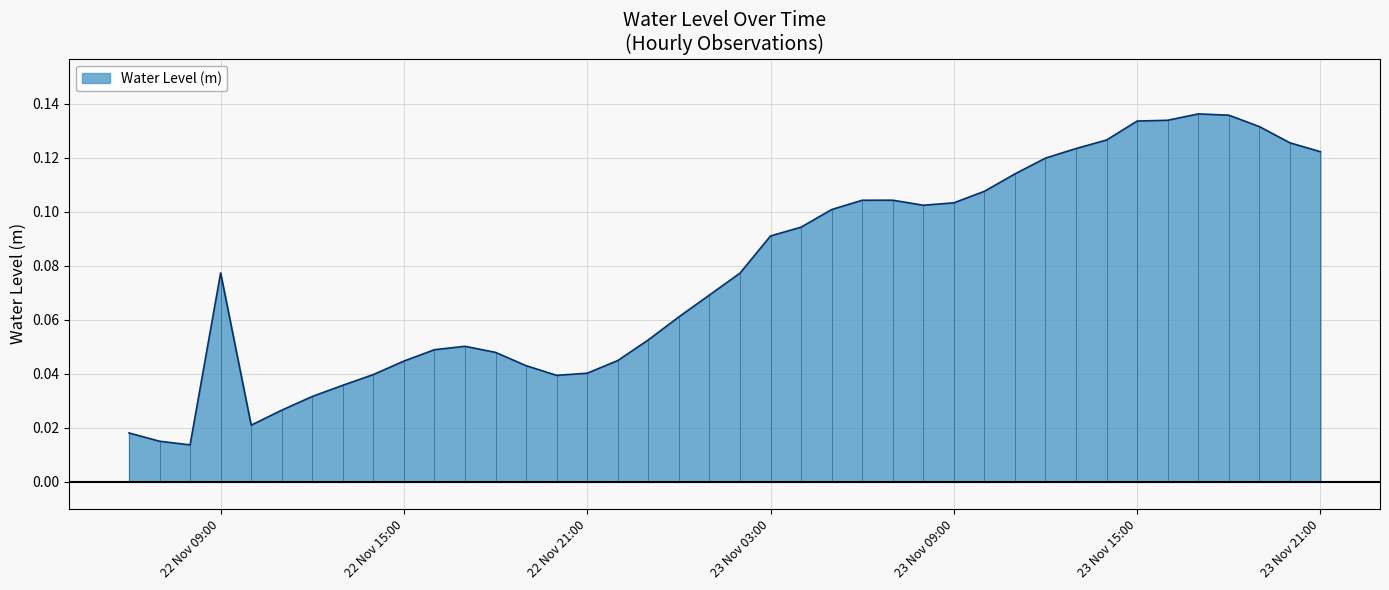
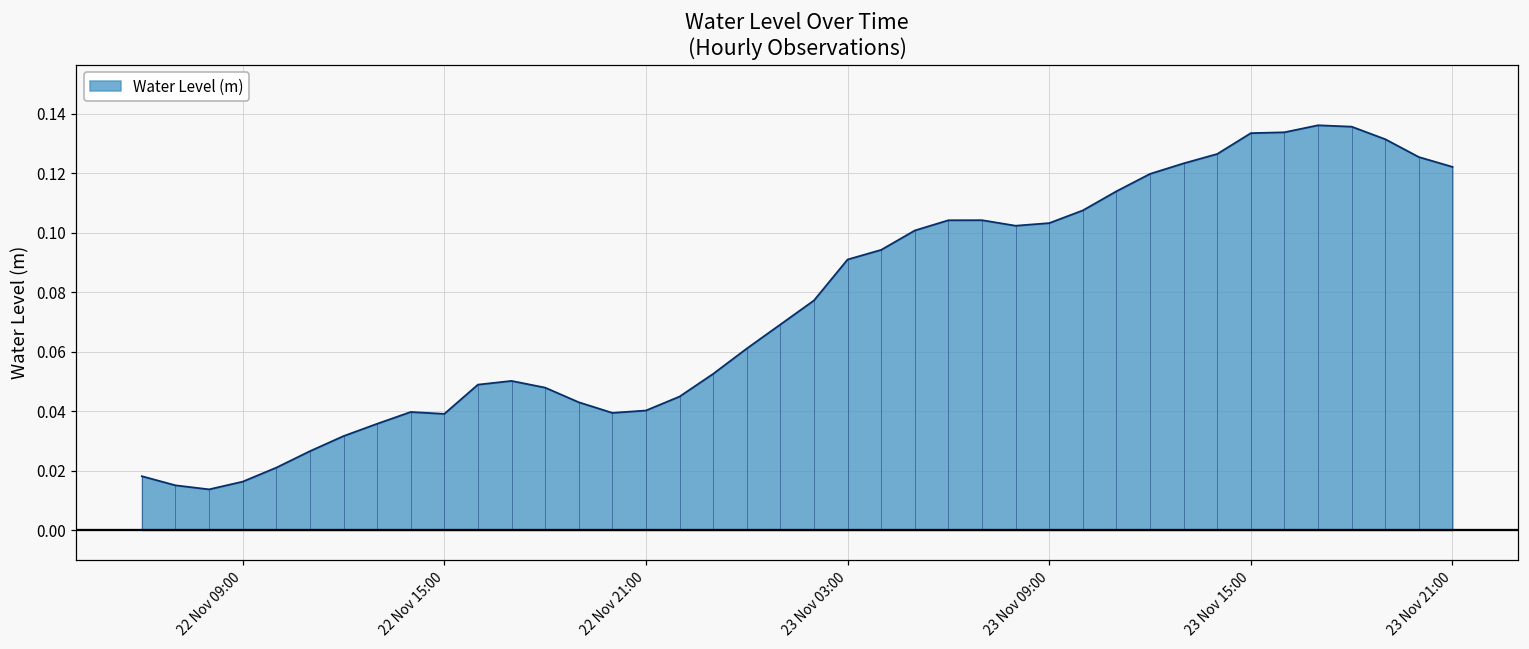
  {
    "Water Level (m)": {
-     "22 Nov 09:00": 0.077,
-     "22 Nov 15:00": 0.045
+     "22 Nov 09:00": 0.016,
+     "22 Nov 15:00": 0.039
    }
  }
